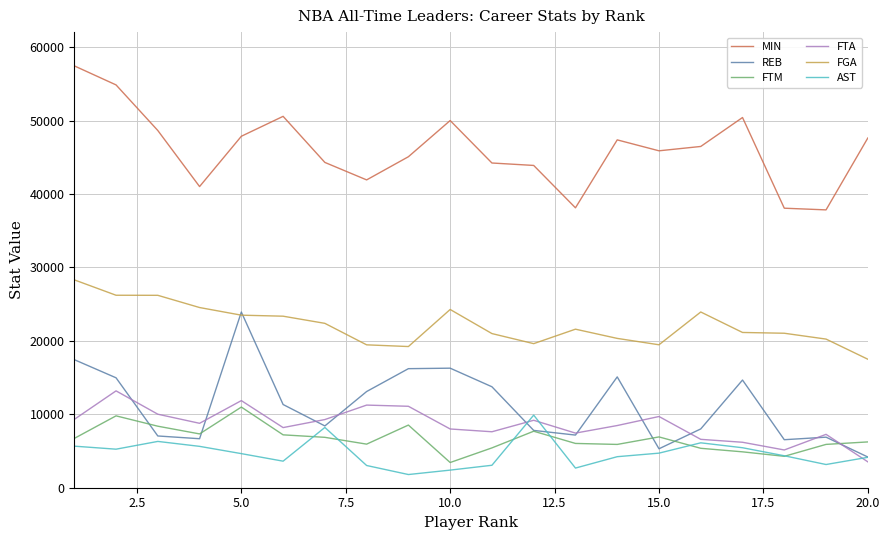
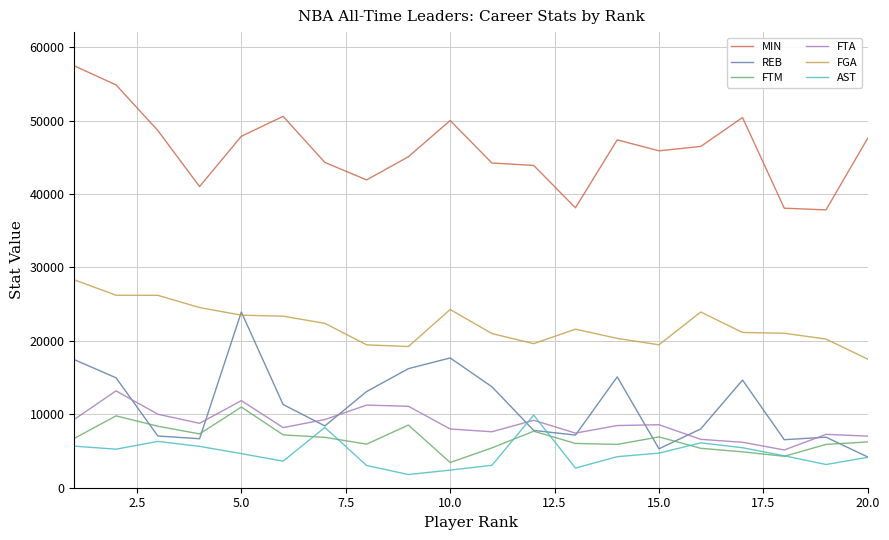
  {
    "REB": {
      "5.0": 24000,
-     "10.0": 16000,
+     "10.0": 18000,
      "15.0": 5000
    },
    "FTM": {
      "5.0": 11000,
      "10.0": 3000,
      "15.0": 7000,
      "20.0": 6000
    },
    "FTA": {
      "5.0": 12000,
      "10.0": 8000,
-     "15.0": 10000,
-     "20.0": 4000
+     "15.0": 9000,
+     "20.0": 7000
    },
    "AST": {
      "5.0": 5000,
      "10.0": 2000,
      "15.0": 5000
    }
  }
